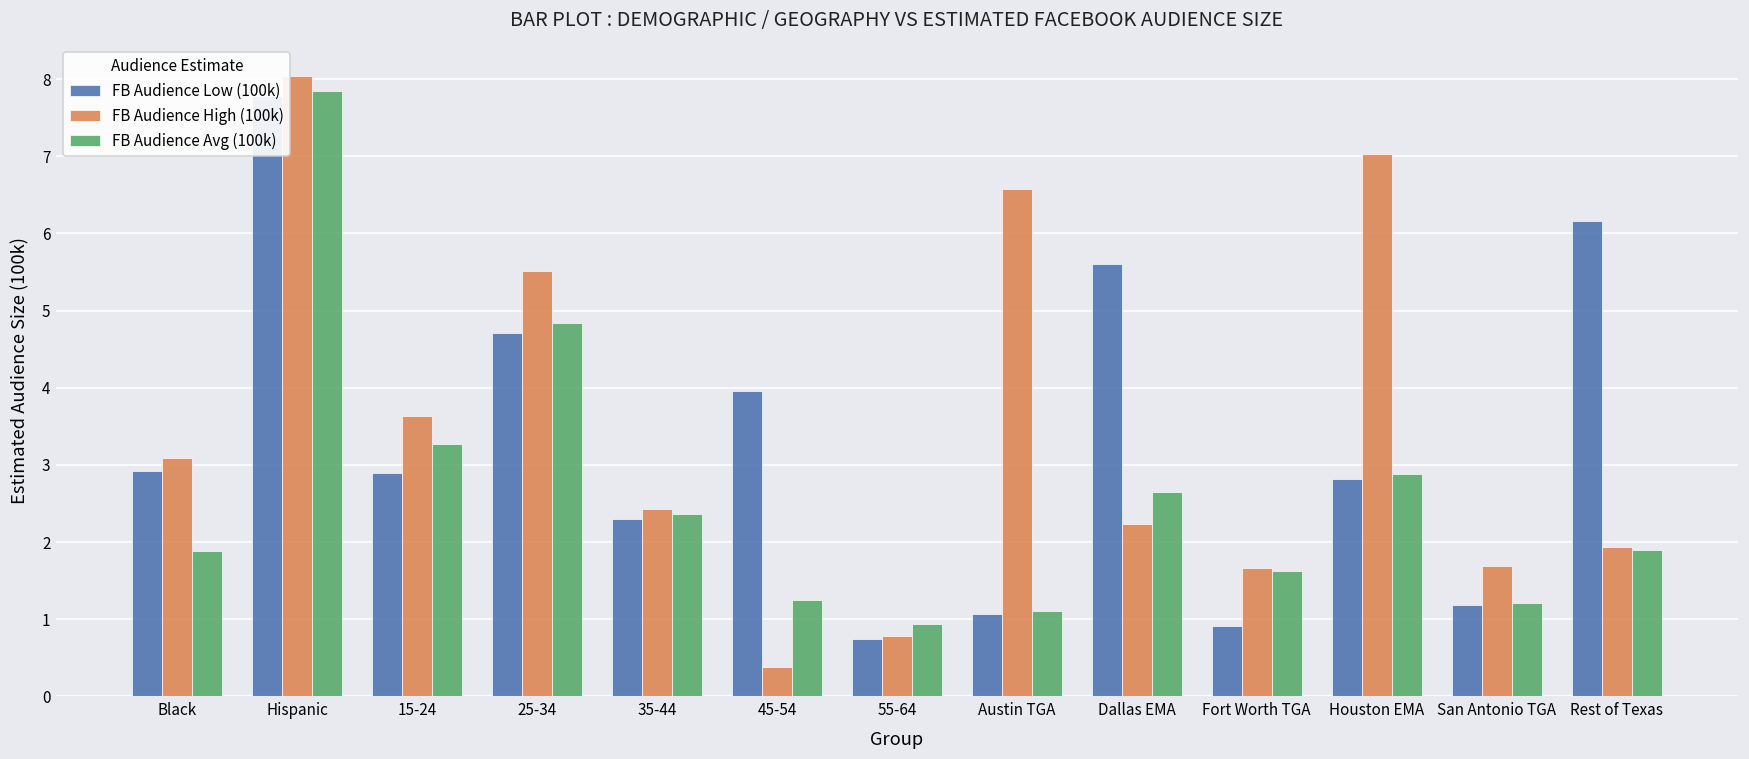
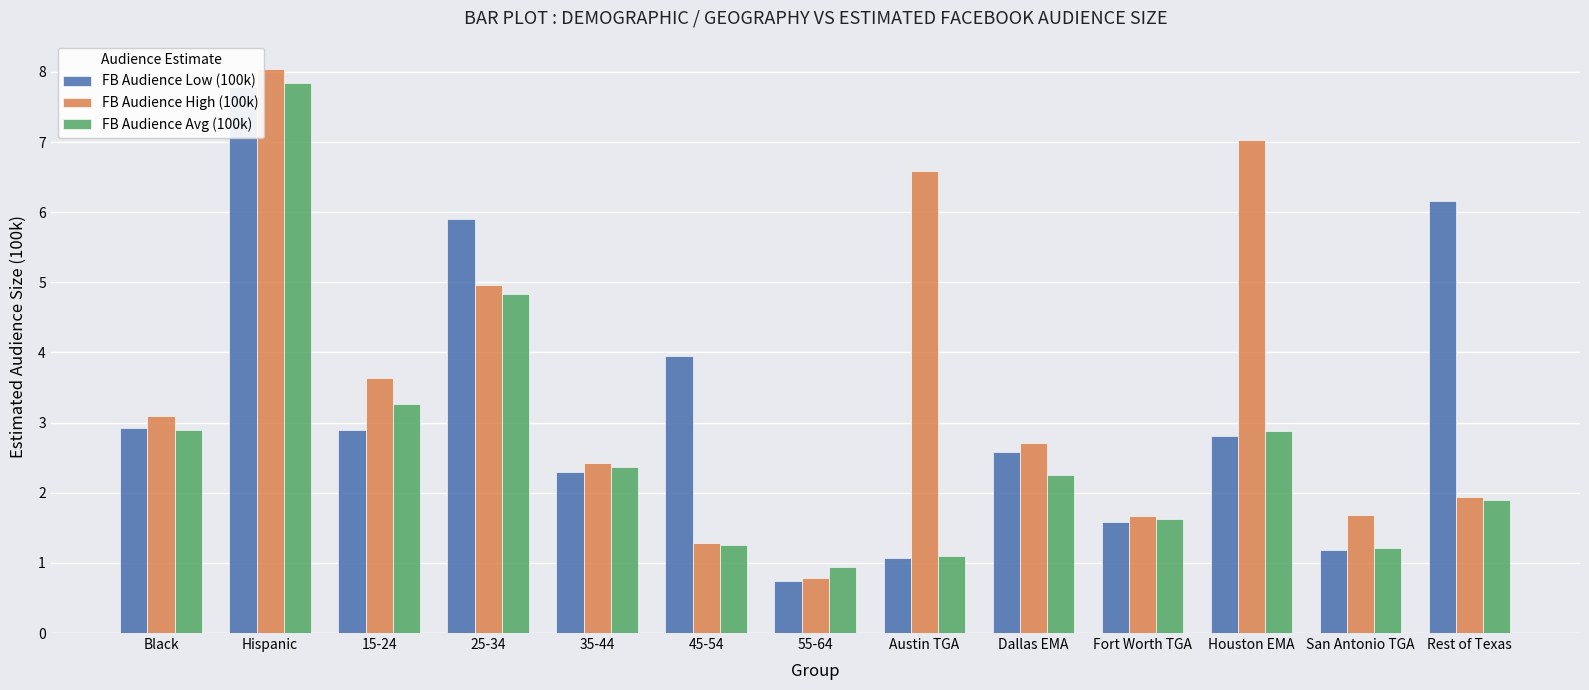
  {
    "FB Audience Low (100k)": {
      "Black": 2.9,
      "15-24": 2.9,
-     "25-34": 4.7,
+     "25-34": 5.9,
      "35-44": 2.3,
      "45-54": 4.0,
      "55-64": 0.7,
      "Austin TGA": 1.1,
-     "Dallas EMA": 5.6,
-     "Fort Worth TGA": 0.9,
+     "Dallas EMA": 2.6,
+     "Fort Worth TGA": 1.6,
      "Houston EMA": 2.8,
      "San Antonio TGA": 1.2,
      "Rest of Texas": 6.2
    },
    "FB Audience High (100k)": {
      "Black": 3.1,
      "Hispanic": 8.0,
      "15-24": 3.6,
-     "25-34": 5.5,
+     "25-34": 5.0,
      "35-44": 2.4,
-     "45-54": 0.4,
+     "45-54": 1.3,
      "55-64": 0.8,
      "Austin TGA": 6.6,
-     "Dallas EMA": 2.2,
+     "Dallas EMA": 2.7,
      "Fort Worth TGA": 1.7,
      "Houston EMA": 7.0,
      "San Antonio TGA": 1.7,
      "Rest of Texas": 1.9
    },
    "FB Audience Avg (100k)": {
-     "Black": 1.9,
+     "Black": 2.9,
      "Hispanic": 7.8,
      "15-24": 3.3,
      "25-34": 4.8,
      "35-44": 2.4,
      "45-54": 1.3,
      "55-64": 0.9,
      "Austin TGA": 1.1,
-     "Dallas EMA": 2.6,
+     "Dallas EMA": 2.3,
      "Fort Worth TGA": 1.6,
      "Houston EMA": 2.9,
      "San Antonio TGA": 1.2,
      "Rest of Texas": 1.9
    }
  }
